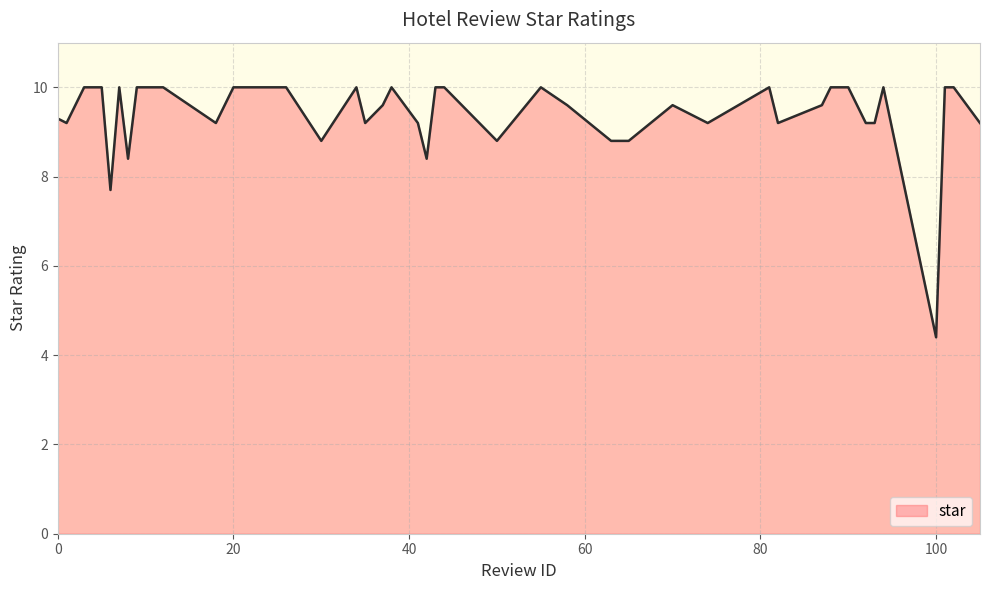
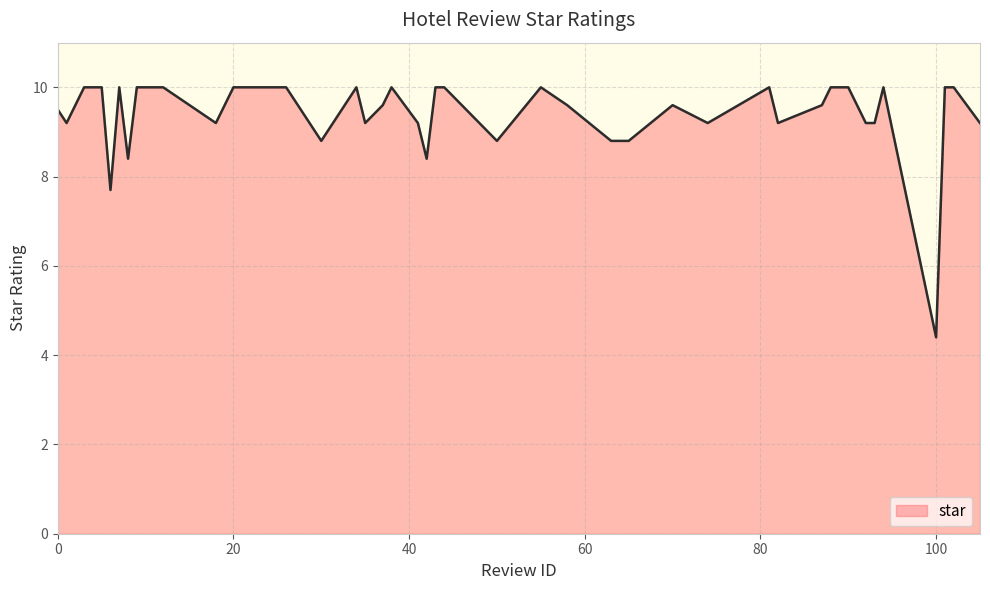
  {
-   "0": 9.3,
+   "0": 9.5,
    "20": 10.0,
    "100": 4.4
  }
